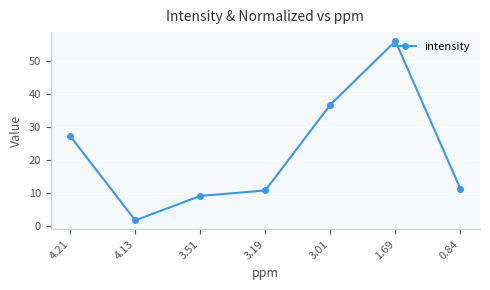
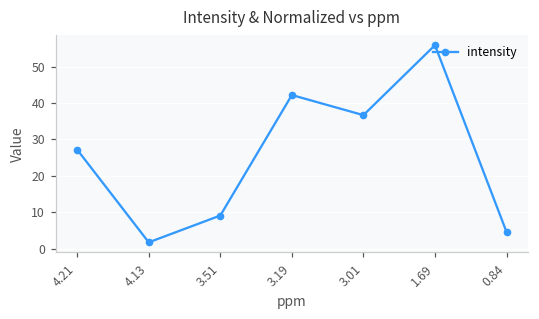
  {
    "4.21": 27,
    "4.13": 2,
    "3.51": 9,
-   "3.19": 11,
+   "3.19": 42,
    "3.01": 37,
    "1.69": 56,
-   "0.84": 11
+   "0.84": 5
  }
